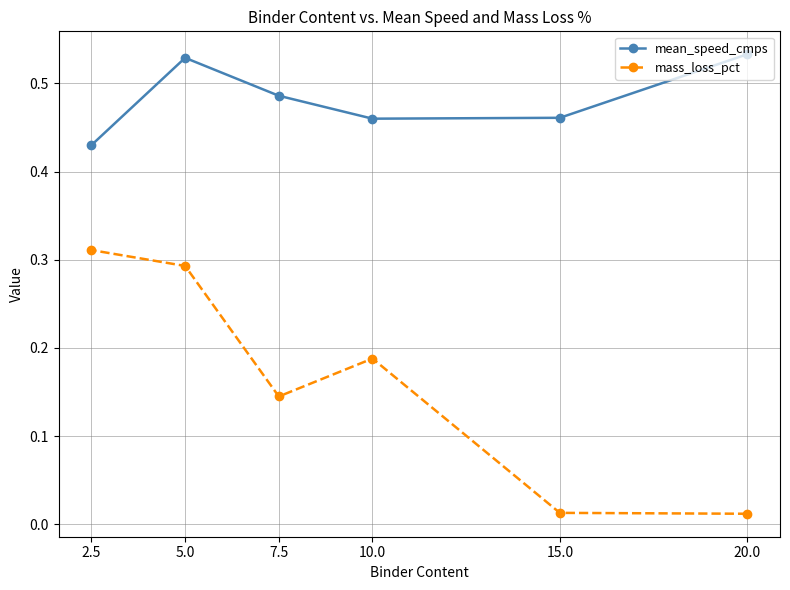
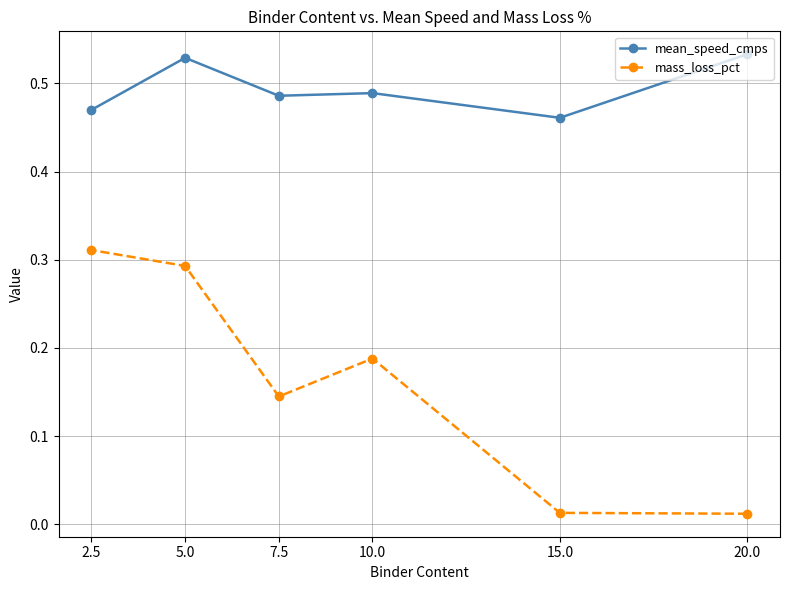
  {
    "mean_speed_cmps": {
-     "2.5": 0.43,
+     "2.5": 0.47,
      "5.0": 0.53,
      "7.5": 0.49,
-     "10.0": 0.46,
+     "10.0": 0.49,
      "15.0": 0.46
    },
    "mass_loss_pct": {
      "2.5": 0.31,
      "5.0": 0.29,
      "7.5": 0.15,
      "10.0": 0.19,
      "15.0": 0.01,
      "20.0": 0.01
    }
  }
